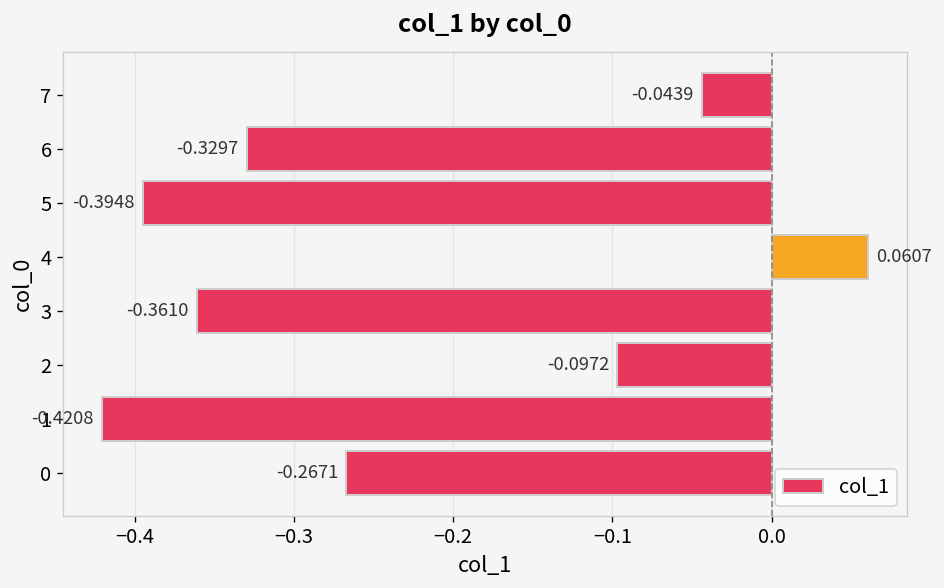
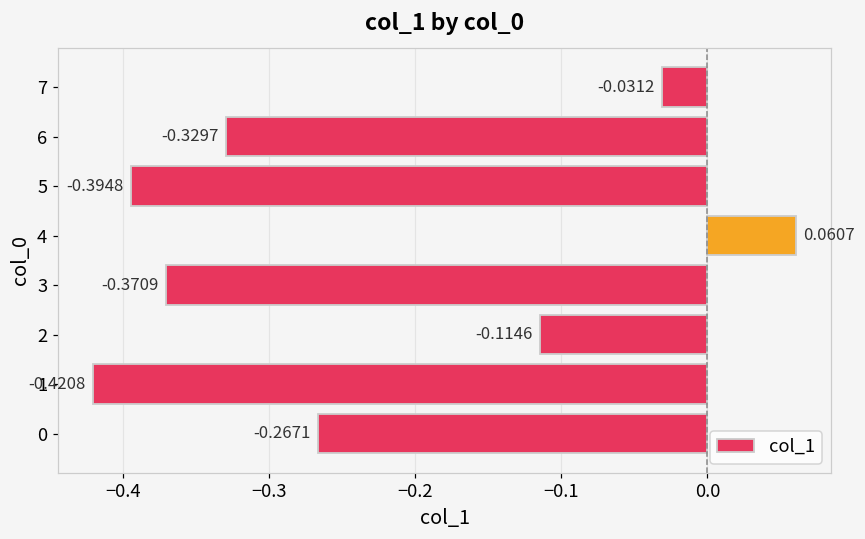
  {
-   "7": -0.0439,
+   "7": -0.0312,
    "6": -0.3297,
    "5": -0.3948,
    "4": 0.0607,
-   "3": -0.3610,
-   "2": -0.0972,
+   "3": -0.3709,
+   "2": -0.1146,
    "1": -0.4208,
    "0": -0.2671
  }
